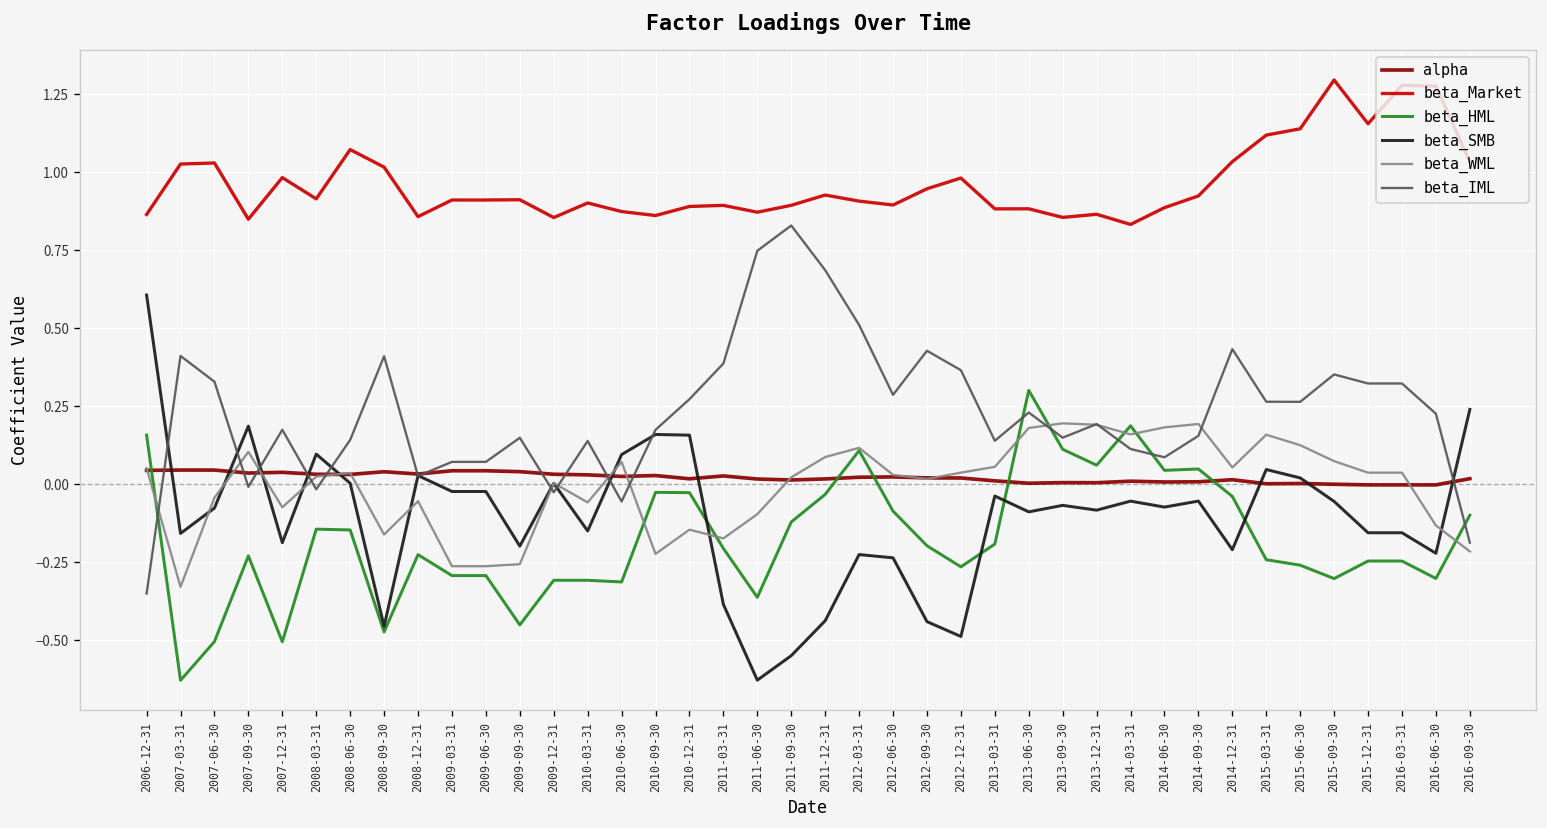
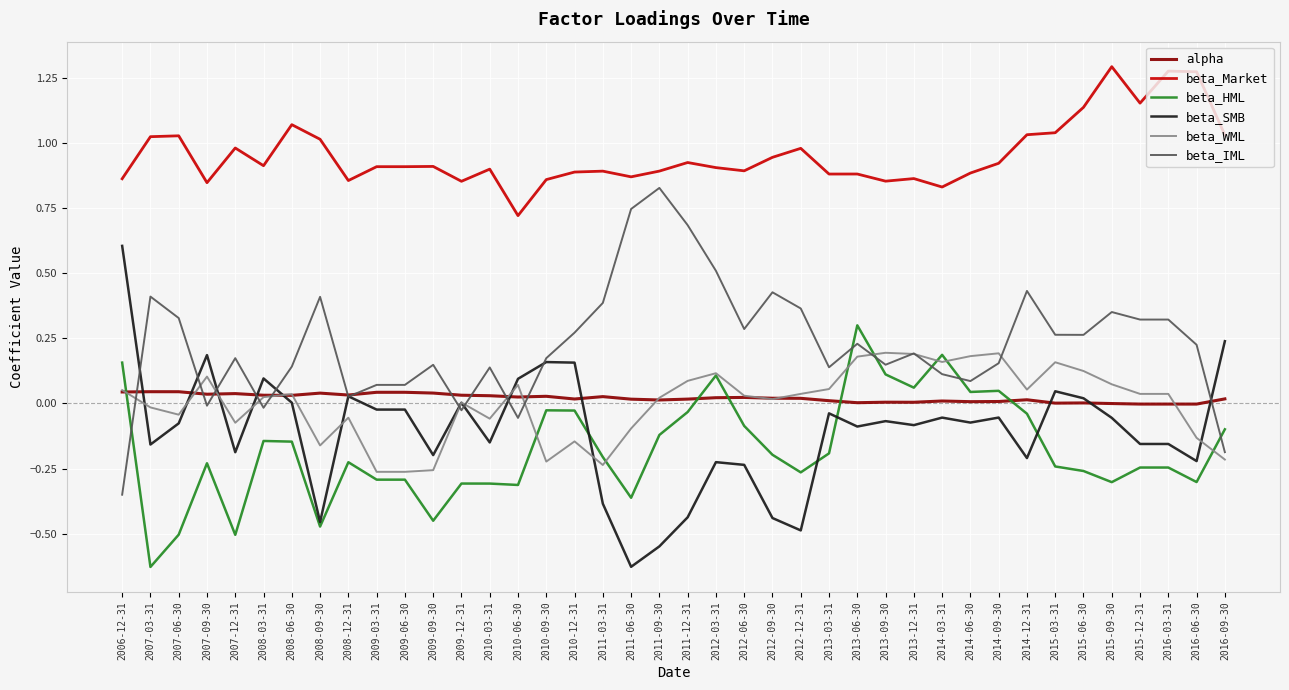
  {
    "beta_Market": {
      "2006-12-31": 0.86,
      "2007-03-31": 1.03,
      "2007-06-30": 1.03,
      "2007-09-30": 0.85,
      "2007-12-31": 0.98,
      "2008-03-31": 0.91,
      "2008-06-30": 1.07,
      "2008-09-30": 1.02,
      "2008-12-31": 0.86,
      "2009-03-31": 0.91,
      "2009-06-30": 0.91,
      "2009-09-30": 0.91,
      "2009-12-31": 0.85,
      "2010-03-31": 0.90,
-     "2010-06-30": 0.87,
+     "2010-06-30": 0.72,
      "2010-09-30": 0.86,
      "2010-12-31": 0.89,
      "2011-03-31": 0.89,
      "2011-06-30": 0.87,
      "2011-09-30": 0.89,
      "2011-12-31": 0.93,
      "2012-03-31": 0.91,
      "2012-06-30": 0.89,
      "2012-09-30": 0.95,
      "2012-12-31": 0.98,
      "2013-03-31": 0.88,
      "2013-06-30": 0.88,
      "2013-09-30": 0.85,
      "2013-12-31": 0.86,
      "2014-03-31": 0.83,
      "2014-06-30": 0.89,
      "2014-09-30": 0.92,
      "2014-12-31": 1.03,
-     "2015-03-31": 1.12,
+     "2015-03-31": 1.04,
      "2015-06-30": 1.14,
      "2015-09-30": 1.30,
      "2015-12-31": 1.16
    },
    "beta_WML": {
-     "2007-03-31": -0.33,
+     "2007-03-31": -0.02,
      "2007-06-30": -0.04,
      "2007-09-30": 0.10,
      "2007-12-31": -0.07,
      "2008-09-30": -0.16,
      "2008-12-31": -0.05,
      "2009-03-31": -0.26,
      "2009-06-30": -0.26,
      "2009-09-30": -0.26,
      "2010-03-31": -0.06,
      "2010-06-30": 0.07,
      "2010-09-30": -0.22,
      "2010-12-31": -0.15,
-     "2011-03-31": -0.17,
+     "2011-03-31": -0.24,
      "2011-06-30": -0.10,
      "2011-12-31": 0.09,
      "2012-12-31": 0.04,
      "2013-03-31": 0.06,
      "2013-06-30": 0.18,
      "2013-09-30": 0.20,
      "2014-03-31": 0.16,
      "2014-06-30": 0.18,
      "2014-09-30": 0.19,
      "2014-12-31": 0.05,
      "2015-03-31": 0.16,
      "2015-06-30": 0.12,
      "2015-09-30": 0.07,
      "2015-12-31": 0.04,
      "2016-03-31": 0.04,
      "2016-06-30": -0.13,
      "2016-09-30": -0.22
    }
  }
